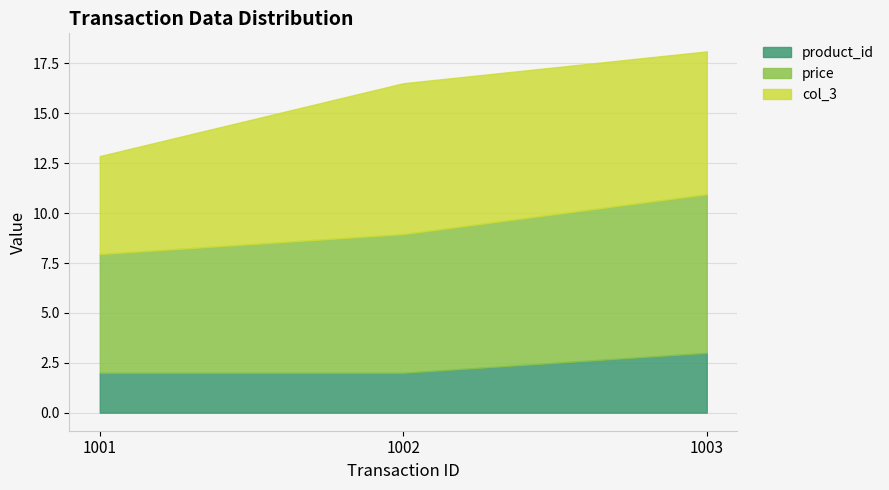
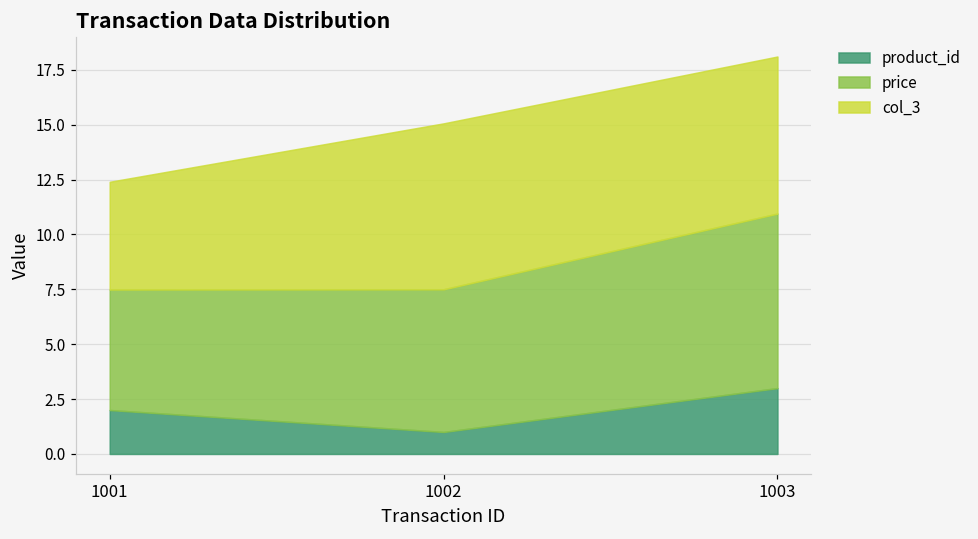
  {
    "product_id": {
      "1001": 2,
-     "1002": 2,
+     "1002": 1,
      "1003": 3
    },
    "price": {
-     "1001": 6.0,
-     "1002": 6.9,
+     "1001": 5.5,
+     "1002": 6.5,
      "1003": 7.9
    },
    "col_3": {
      "1001": 4.9,
      "1002": 7.6,
      "1003": 7.2
    }
  }
